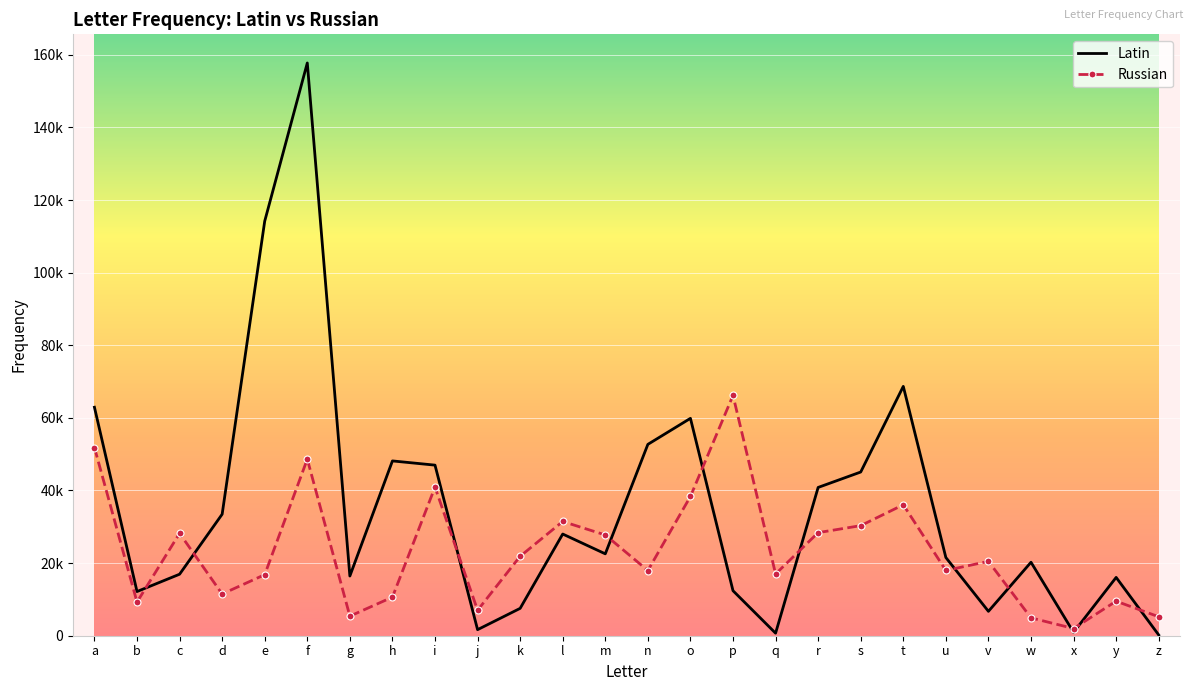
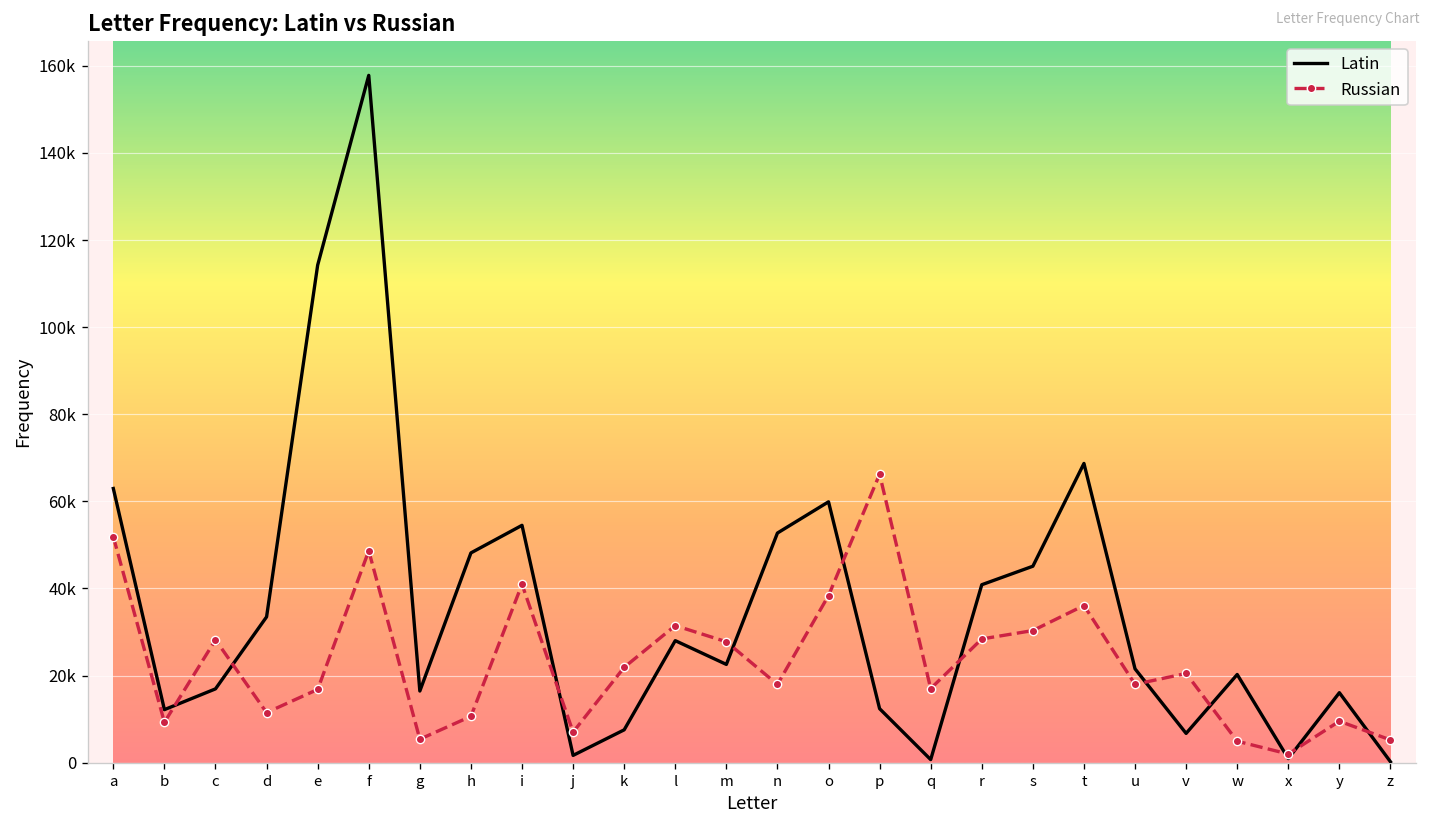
  {
    "Latin": {
      "a": 63000,
      "b": 12000,
      "c": 17000,
      "d": 33000,
      "e": 114000,
      "f": 158000,
      "g": 16000,
      "h": 48000,
-     "i": 47000,
+     "i": 54000,
      "j": 2000,
      "k": 8000,
      "l": 28000,
      "m": 23000,
      "n": 53000,
      "o": 60000,
      "p": 12000,
      "q": 1000,
      "r": 41000,
      "s": 45000,
      "t": 69000,
      "u": 22000,
      "v": 7000,
      "w": 20000,
      "x": 1000,
      "y": 16000,
      "z": 0
    },
    "Russian": {
      "a": 52000,
      "b": 9000,
      "c": 28000,
      "d": 11000,
      "e": 17000,
      "f": 49000,
      "g": 5000,
      "h": 11000,
      "i": 41000,
      "j": 7000,
      "k": 22000,
      "l": 31000,
      "m": 28000,
      "n": 18000,
      "o": 38000,
      "p": 66000,
      "q": 17000,
      "r": 28000,
      "s": 30000,
      "t": 36000,
      "u": 18000,
      "v": 20000,
      "w": 5000,
      "x": 2000,
      "y": 10000,
      "z": 5000
    }
  }
